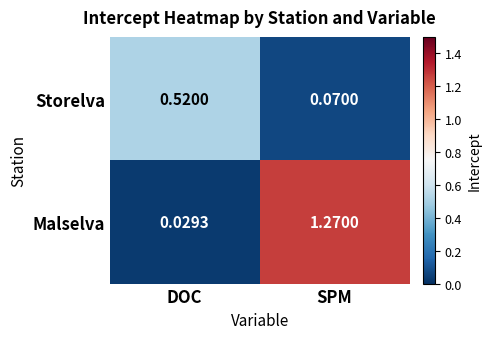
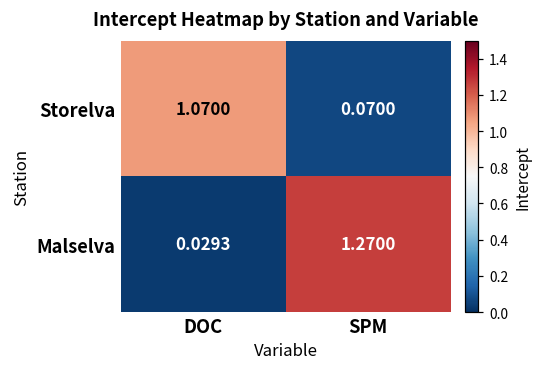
  {
    "Storelva": {
-     "DOC": 0.5200,
+     "DOC": 1.0700,
      "SPM": 0.0700
    },
    "Malselva": {
      "DOC": 0.0293,
      "SPM": 1.2700
    }
  }
